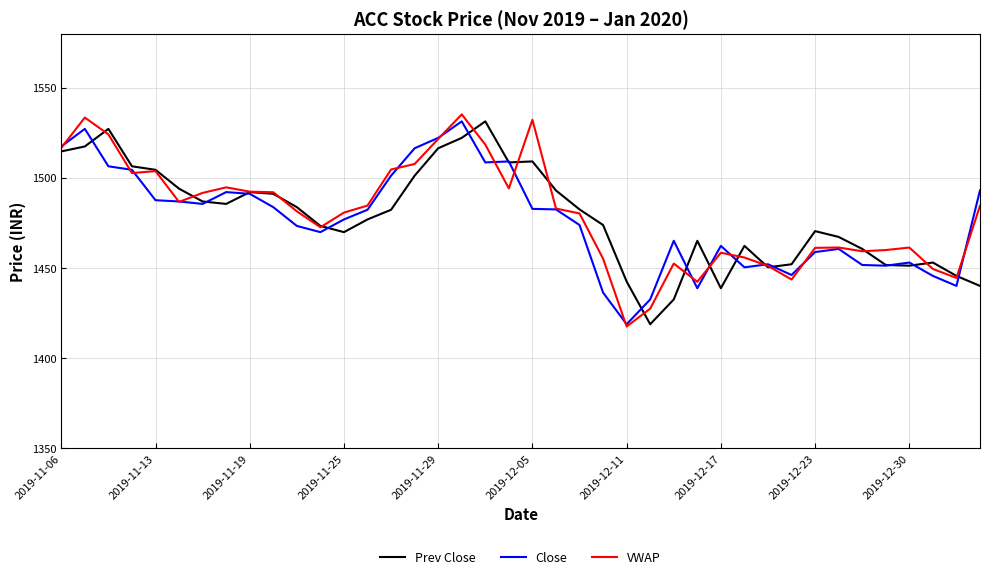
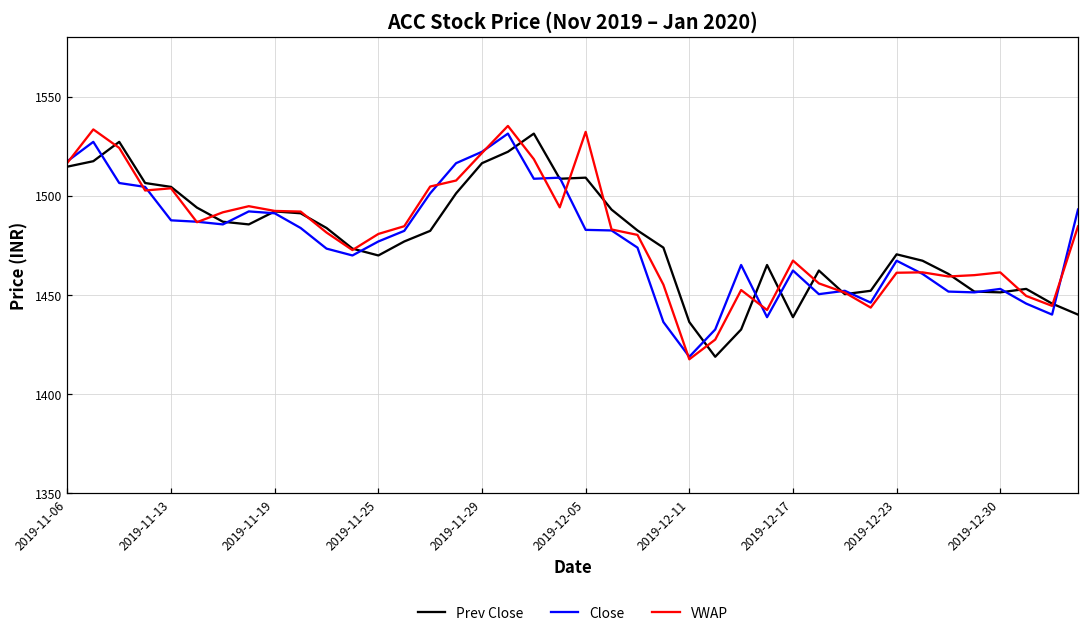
  {
    "Prev Close": {
      "2019-11-06": 1515,
      "2019-11-25": 1470,
      "2019-11-29": 1516,
      "2019-12-05": 1509,
-     "2019-12-11": 1443,
+     "2019-12-11": 1436,
      "2019-12-17": 1439,
      "2019-12-23": 1470,
      "2019-12-30": 1451
    },
    "Close": {
      "2019-11-13": 1488,
      "2019-11-25": 1477,
      "2019-12-05": 1483,
      "2019-12-17": 1462,
-     "2019-12-23": 1459,
+     "2019-12-23": 1467,
      "2019-12-30": 1453
    },
    "VWAP": {
      "2019-11-25": 1481,
      "2019-12-05": 1532,
-     "2019-12-17": 1458,
+     "2019-12-17": 1467,
      "2019-12-23": 1461,
      "2019-12-30": 1461
    }
  }
